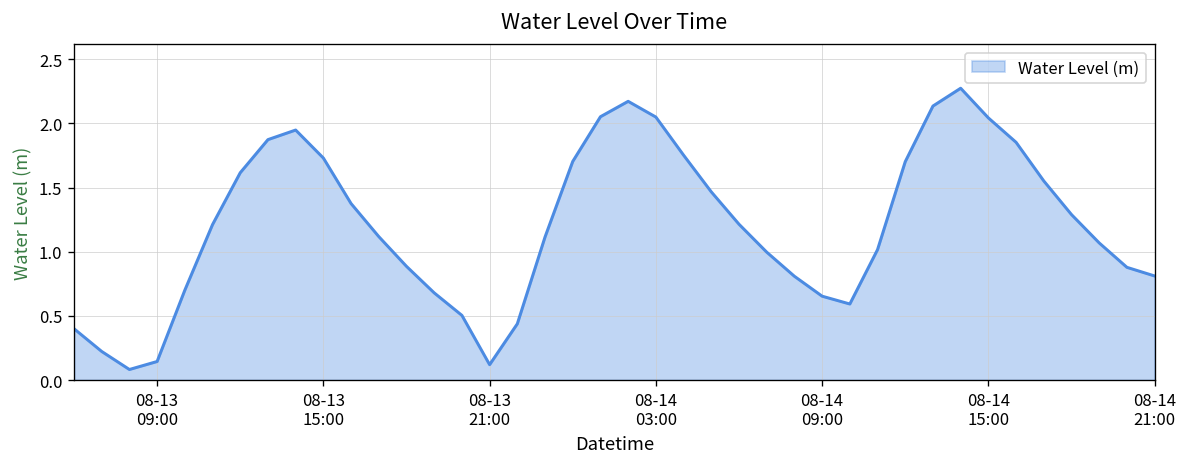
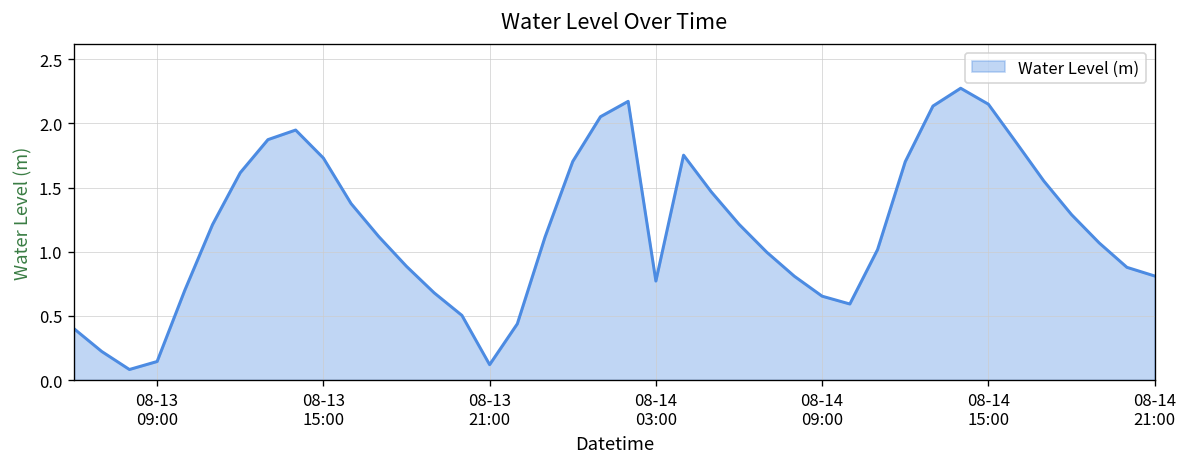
  {
    "08-13 09:00": 0.14,
    "08-13 15:00": 1.73,
    "08-13 21:00": 0.12,
-   "08-14 03:00": 2.05,
+   "08-14 03:00": 0.77,
    "08-14 09:00": 0.65,
-   "08-14 15:00": 2.04,
+   "08-14 15:00": 2.15,
    "08-14 21:00": 0.81
  }
